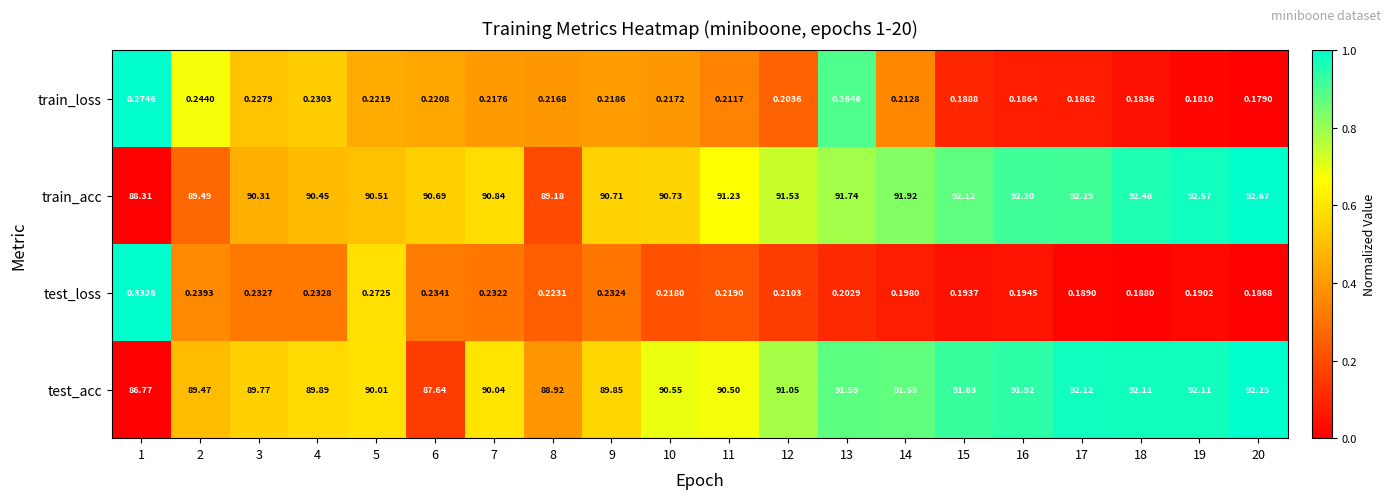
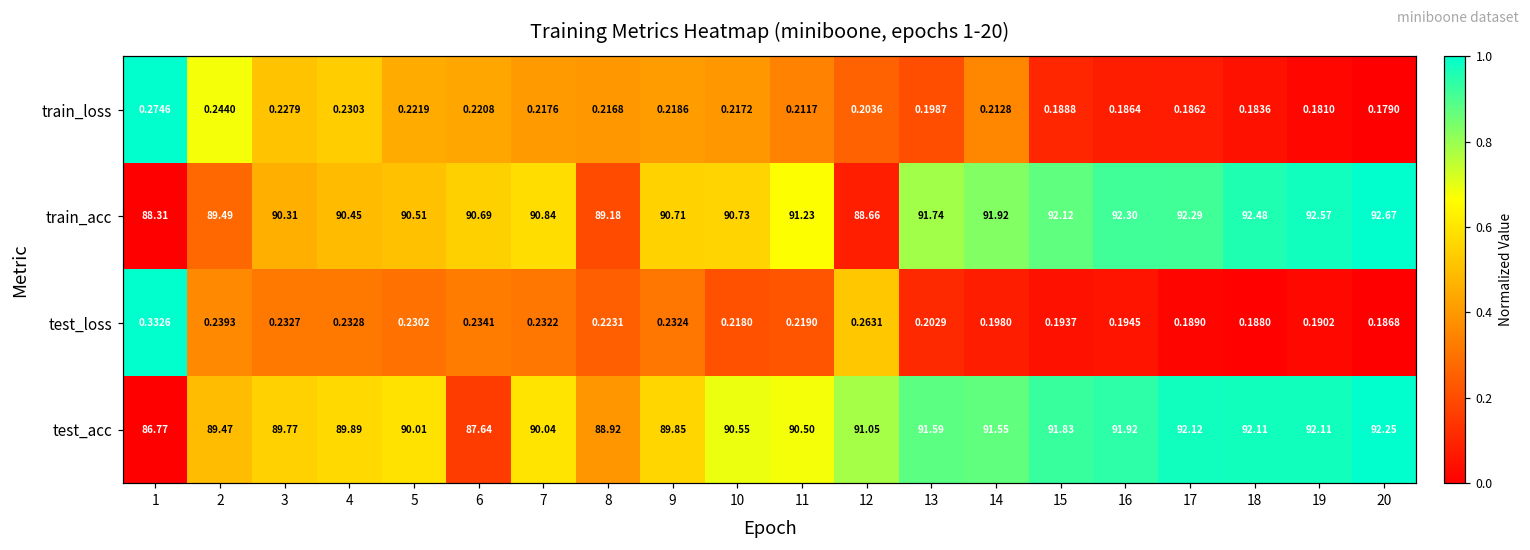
  {
    "train_loss": {
      "1": 0.2746,
      "2": 0.2440,
      "3": 0.2279,
      "4": 0.2303,
      "5": 0.2219,
      "6": 0.2208,
      "7": 0.2176,
      "8": 0.2168,
      "9": 0.2186,
      "10": 0.2172,
      "11": 0.2117,
      "12": 0.2036,
-     "13": 0.2646,
+     "13": 0.1987,
      "14": 0.2128,
      "15": 0.1888,
      "16": 0.1864,
      "17": 0.1862,
      "18": 0.1836,
      "19": 0.1810,
      "20": 0.1790
    },
    "train_acc": {
      "1": 88.31,
      "2": 89.49,
      "3": 90.31,
      "4": 90.45,
      "5": 90.51,
      "6": 90.69,
      "7": 90.84,
      "8": 89.18,
      "9": 90.71,
      "10": 90.73,
      "11": 91.23,
-     "12": 91.53,
+     "12": 88.66,
      "13": 91.74,
      "14": 91.92,
      "15": 92.12,
      "16": 92.30,
      "17": 92.29,
      "18": 92.48,
      "19": 92.57,
      "20": 92.67
    },
    "test_loss": {
      "1": 0.3326,
      "2": 0.2393,
      "3": 0.2327,
      "4": 0.2328,
-     "5": 0.2725,
+     "5": 0.2302,
      "6": 0.2341,
      "7": 0.2322,
      "8": 0.2231,
      "9": 0.2324,
      "10": 0.2180,
      "11": 0.2190,
-     "12": 0.2103,
+     "12": 0.2631,
      "13": 0.2029,
      "14": 0.1980,
      "15": 0.1937,
      "16": 0.1945,
      "17": 0.1890,
      "18": 0.1880,
      "19": 0.1902,
      "20": 0.1868
    },
    "test_acc": {
      "1": 86.77,
      "2": 89.47,
      "3": 89.77,
      "4": 89.89,
      "5": 90.01,
      "6": 87.64,
      "7": 90.04,
      "8": 88.92,
      "9": 89.85,
      "10": 90.55,
      "11": 90.50,
      "12": 91.05,
      "13": 91.59,
      "14": 91.55,
      "15": 91.83,
      "16": 91.92,
      "17": 92.12,
      "18": 92.11,
      "19": 92.11,
      "20": 92.25
    }
  }
